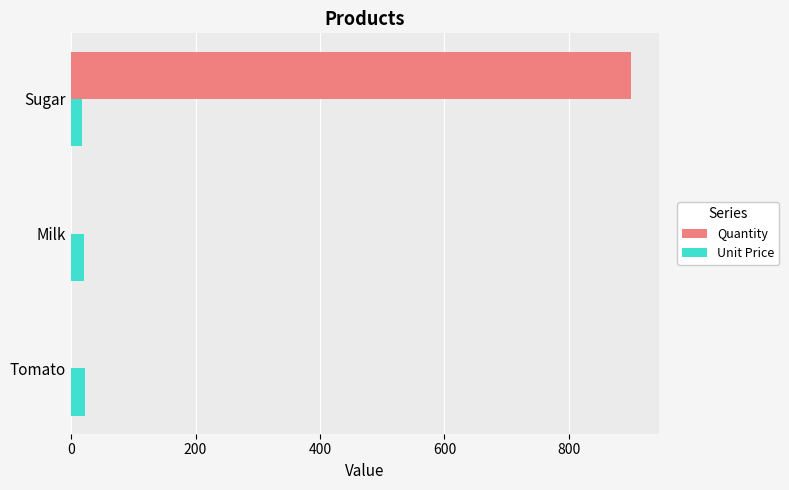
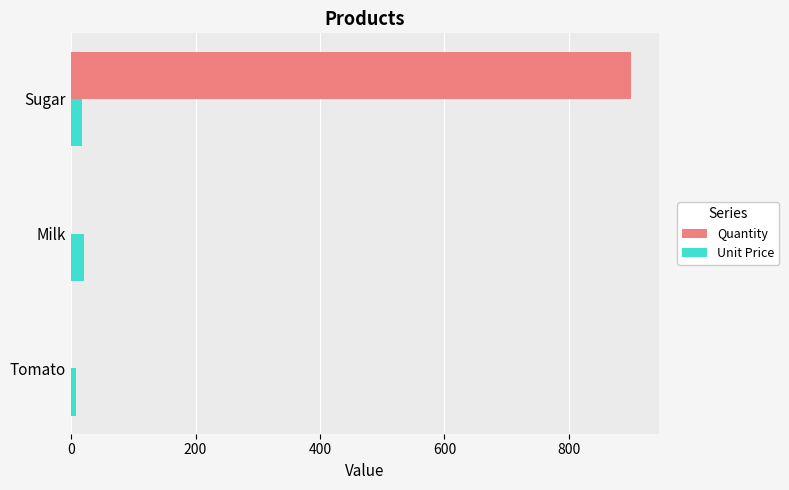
  {
    "Quantity": {
      "Sugar": 900,
      "Milk": 0,
      "Tomato": 0
    },
    "Unit Price": {
      "Sugar": 20,
      "Milk": 20,
-     "Tomato": 20
+     "Tomato": 10
    }
  }
